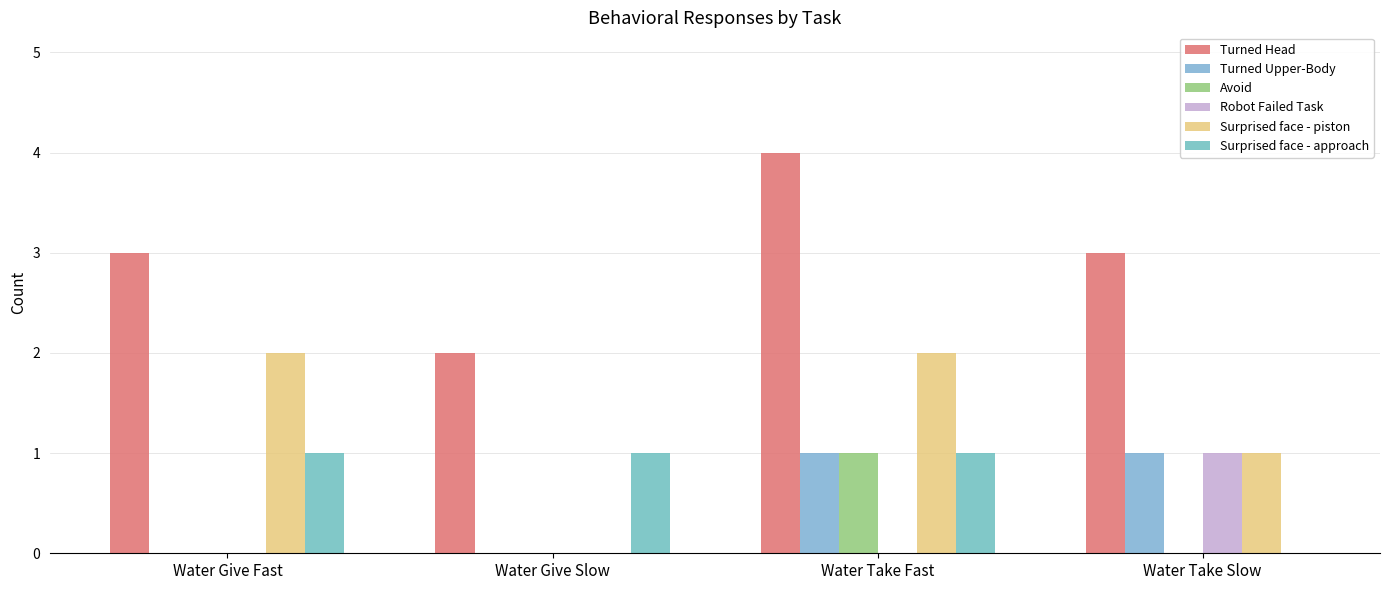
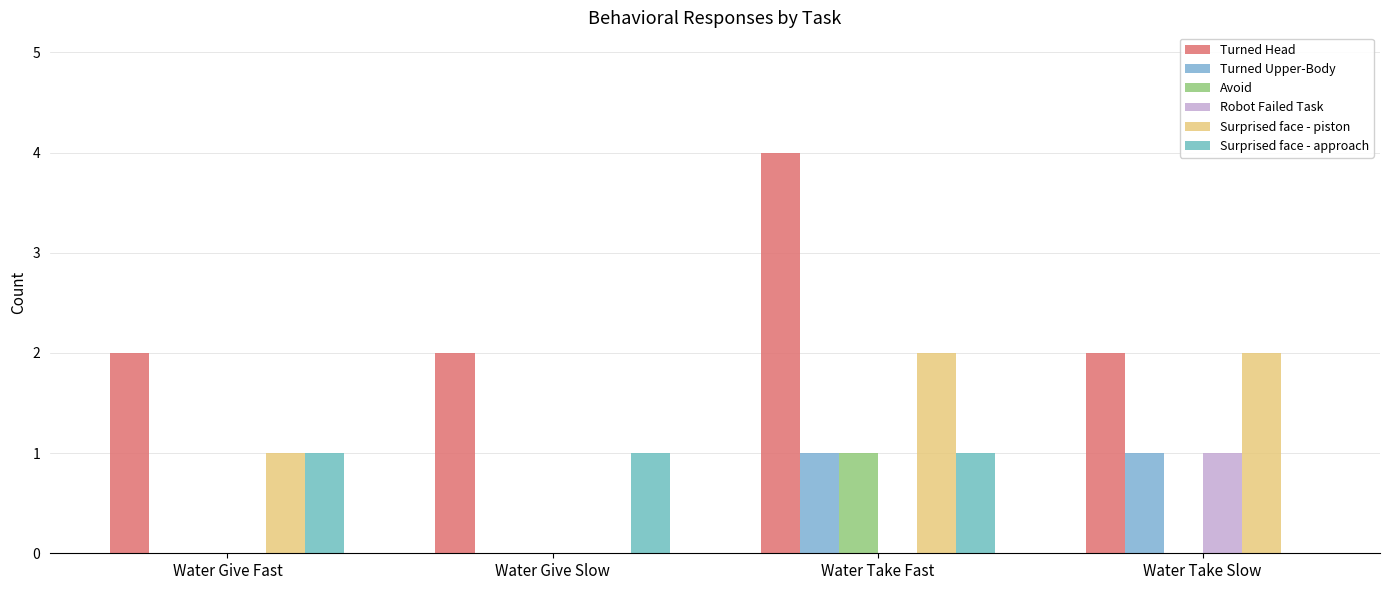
  {
    "Turned Head": {
-     "Water Give Fast": 3,
+     "Water Give Fast": 2,
      "Water Give Slow": 2,
      "Water Take Fast": 4,
-     "Water Take Slow": 3
+     "Water Take Slow": 2
    },
    "Avoid": {
      "Water Give Fast": 0,
      "Water Give Slow": 0,
      "Water Take Fast": 1,
      "Water Take Slow": 0
    },
    "Robot Failed Task": {
      "Water Give Fast": 0,
      "Water Give Slow": 0,
      "Water Take Fast": 0,
      "Water Take Slow": 1
    },
    "Surprised face - piston": {
-     "Water Give Fast": 2,
+     "Water Give Fast": 1,
      "Water Give Slow": 0,
      "Water Take Fast": 2,
-     "Water Take Slow": 1
+     "Water Take Slow": 2
    }
  }
